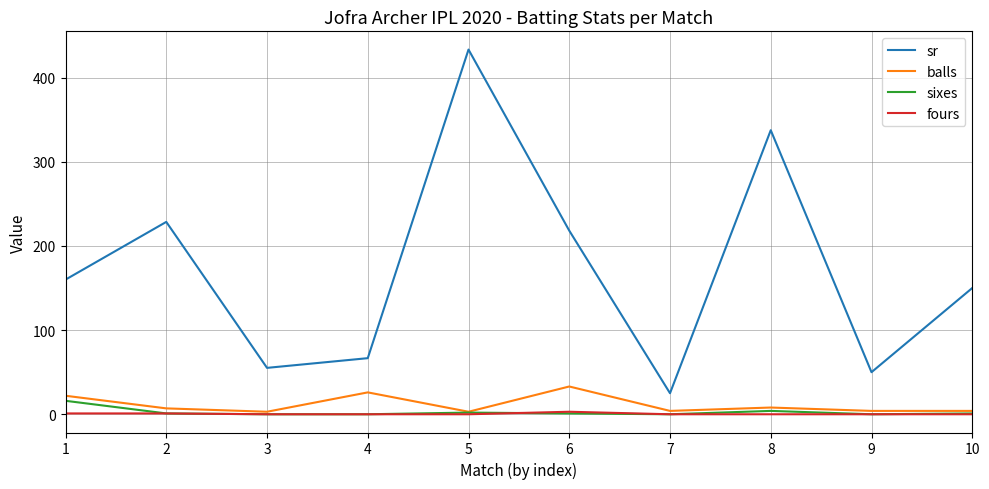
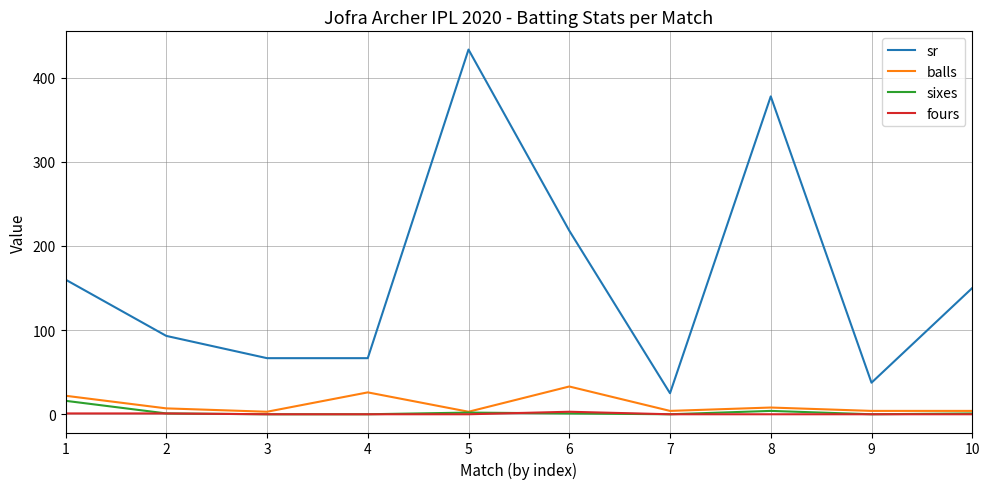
  {
    "sr": {
      "1": 160,
-     "2": 230,
-     "3": 60,
+     "2": 90,
+     "3": 70,
      "4": 70,
      "5": 430,
      "6": 220,
      "7": 30,
-     "8": 340,
-     "9": 50,
+     "8": 380,
+     "9": 40,
      "10": 150
    },
    "balls": {
      "1": 20,
      "2": 10,
      "3": 0,
      "4": 30,
      "6": 30,
      "7": 0,
      "8": 10,
      "9": 0
    },
    "sixes": {
      "1": 20,
      "8": 0
    },
    "fours": {
      "1": 0,
      "8": 0
    }
  }
